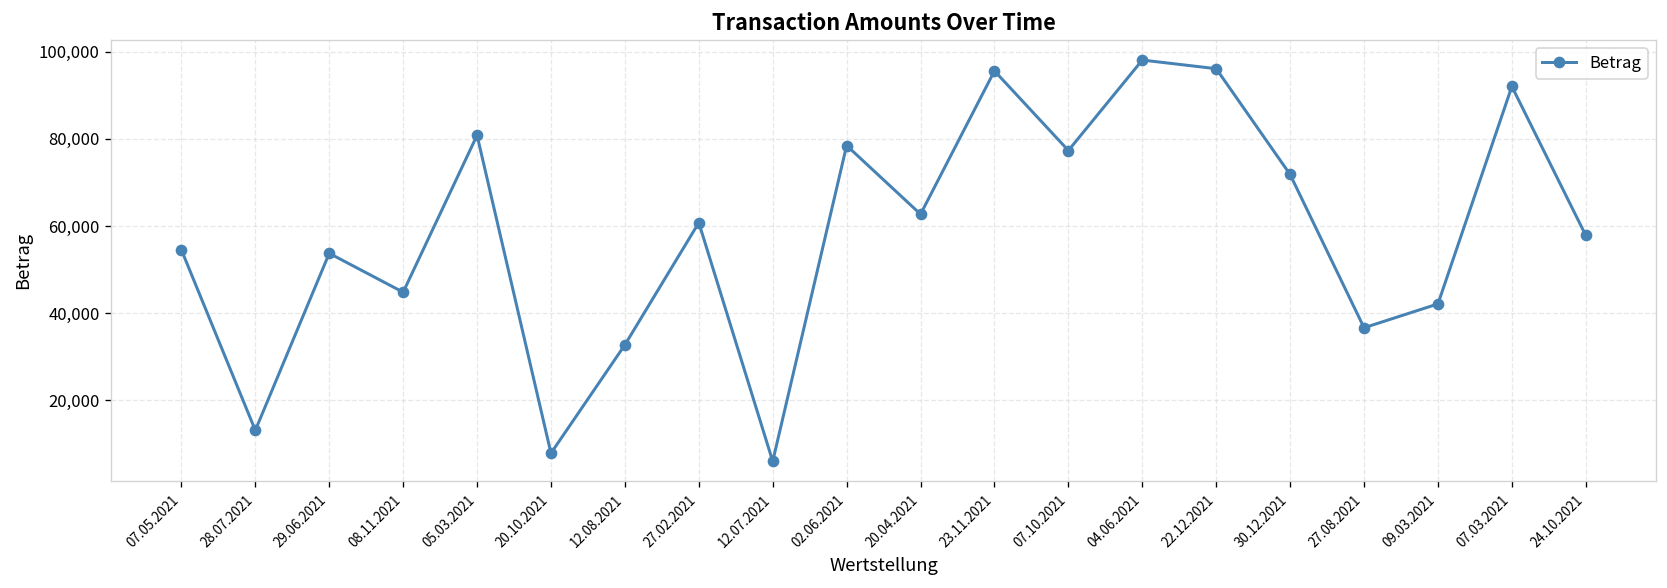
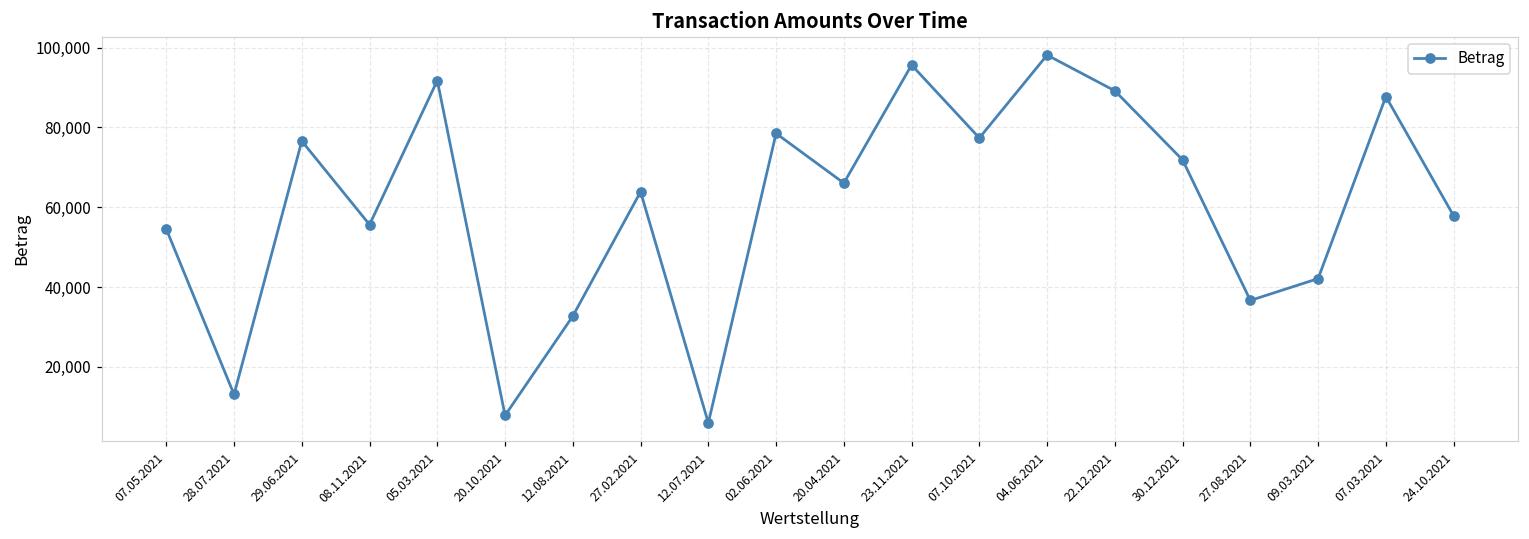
  {
    "07.05.2021": "55,000",
    "28.07.2021": "13,000",
-   "29.06.2021": "54,000",
-   "08.11.2021": "45,000",
-   "05.03.2021": "81,000",
+   "29.06.2021": "77,000",
+   "08.11.2021": "56,000",
+   "05.03.2021": "92,000",
    "20.10.2021": "8,000",
    "12.08.2021": "33,000",
-   "27.02.2021": "61,000",
+   "27.02.2021": "64,000",
    "12.07.2021": "6,000",
    "02.06.2021": "78,000",
-   "20.04.2021": "63,000",
+   "20.04.2021": "66,000",
    "23.11.2021": "96,000",
    "07.10.2021": "77,000",
    "04.06.2021": "98,000",
-   "22.12.2021": "96,000",
+   "22.12.2021": "89,000",
    "30.12.2021": "72,000",
    "27.08.2021": "37,000",
    "09.03.2021": "42,000",
-   "07.03.2021": "92,000",
+   "07.03.2021": "88,000",
    "24.10.2021": "58,000"
  }
